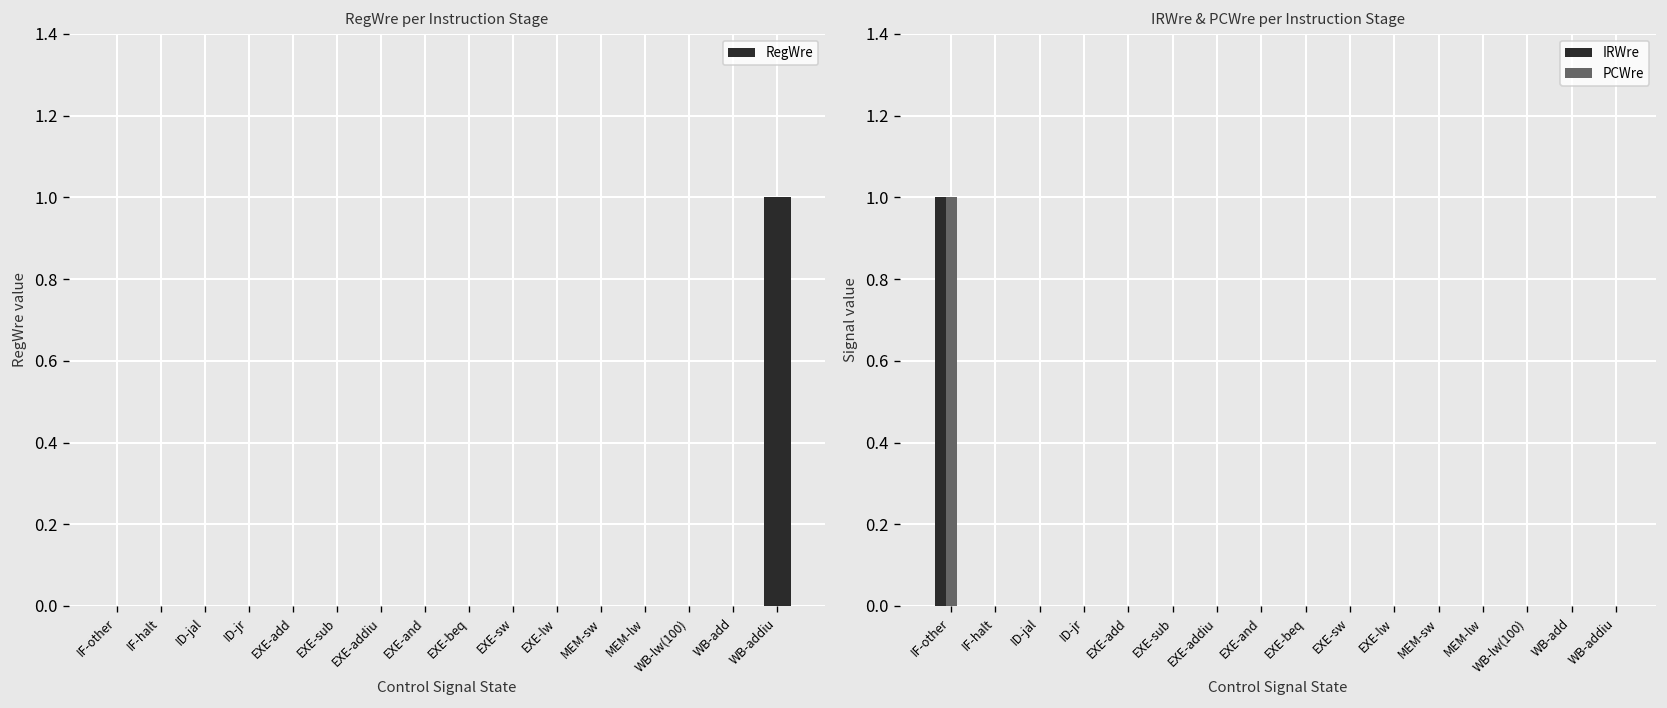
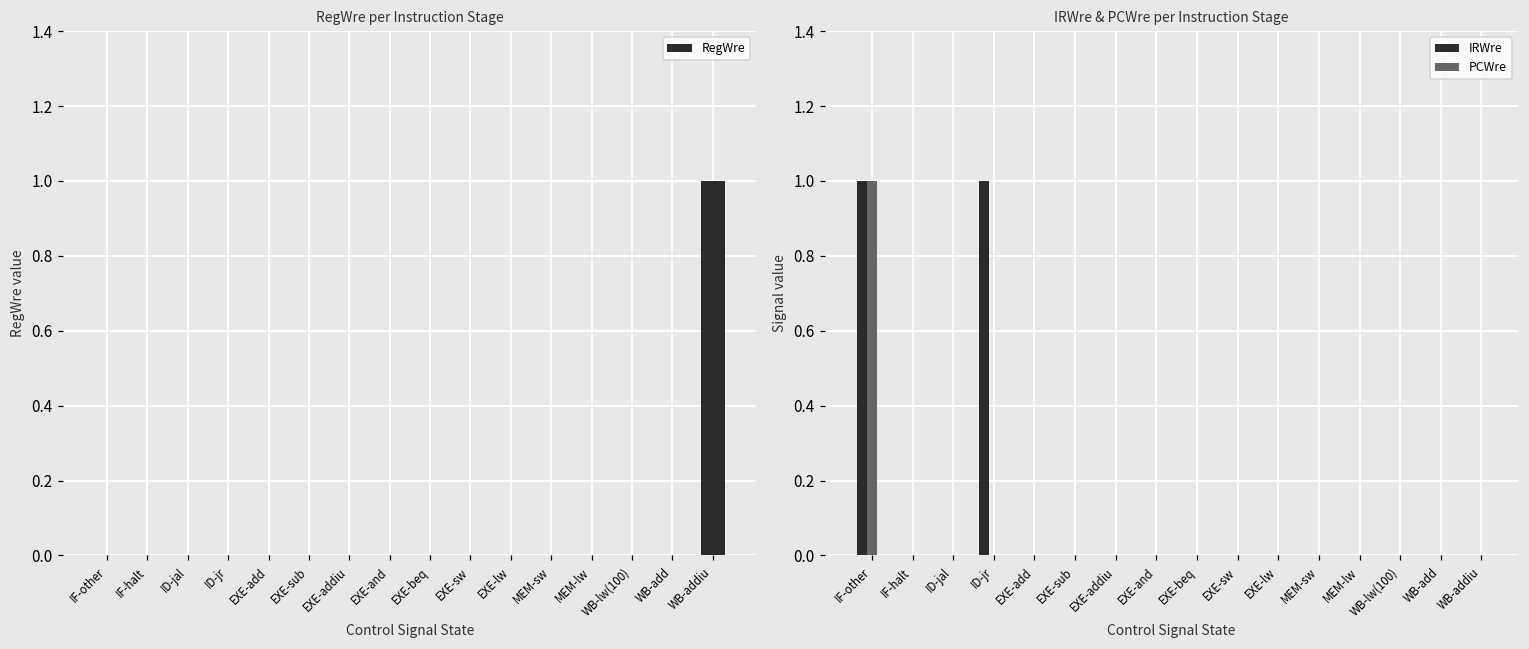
  {
    "RegWre per Instruction Stage": {
      "IF-other": 0.00,
      "IF-halt": 0.00,
      "ID-jal": 0.00,
      "ID-jr": 0.00,
      "EXE-add": 0.00,
      "EXE-sub": 0.00,
      "EXE-addiu": 0.00,
      "EXE-and": 0.00,
      "EXE-beq": 0.00,
      "EXE-sw": 0.00,
      "EXE-lw": 0.00,
      "MEM-sw": 0.00,
      "MEM-lw": 0.00,
      "WB-lw(100)": 0.00,
      "WB-add": 0.00,
      "WB-addiu": 1.00
    },
    "IRWre & PCWre per Instruction Stage": {
      "IRWre": {
        "IF-other": 1,
        "IF-halt": 0,
        "ID-jal": 0,
-       "ID-jr": 0,
+       "ID-jr": 1,
        "EXE-add": 0,
        "EXE-sub": 0,
        "EXE-addiu": 0,
        "EXE-and": 0,
        "EXE-beq": 0,
        "EXE-sw": 0,
        "EXE-lw": 0,
        "MEM-sw": 0,
        "MEM-lw": 0,
        "WB-lw(100)": 0,
        "WB-add": 0,
        "WB-addiu": 0
      },
      "PCWre": {
        "IF-other": 1,
        "IF-halt": 0,
        "ID-jal": 0,
        "ID-jr": 0,
        "EXE-add": 0,
        "EXE-sub": 0,
        "EXE-addiu": 0,
        "EXE-and": 0,
        "EXE-beq": 0,
        "EXE-sw": 0,
        "EXE-lw": 0,
        "MEM-sw": 0,
        "MEM-lw": 0,
        "WB-lw(100)": 0,
        "WB-add": 0,
        "WB-addiu": 0
      }
    }
  }
